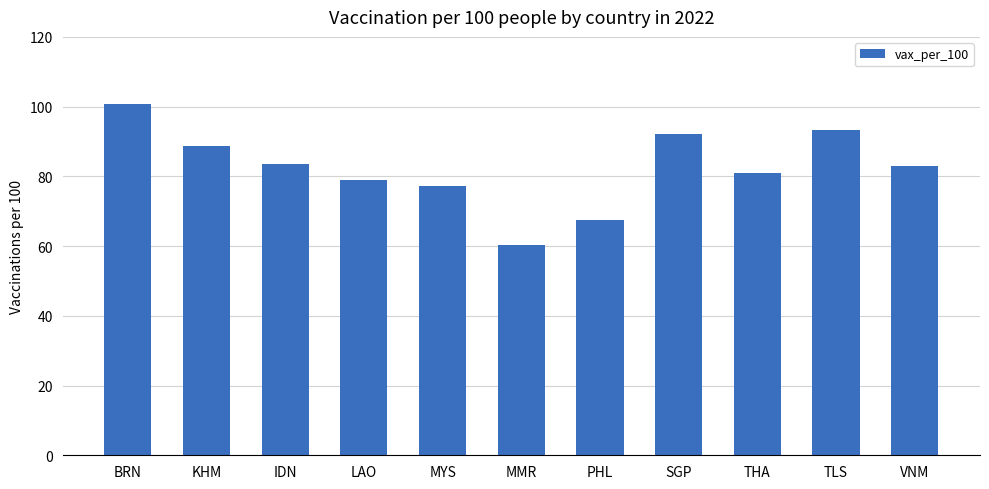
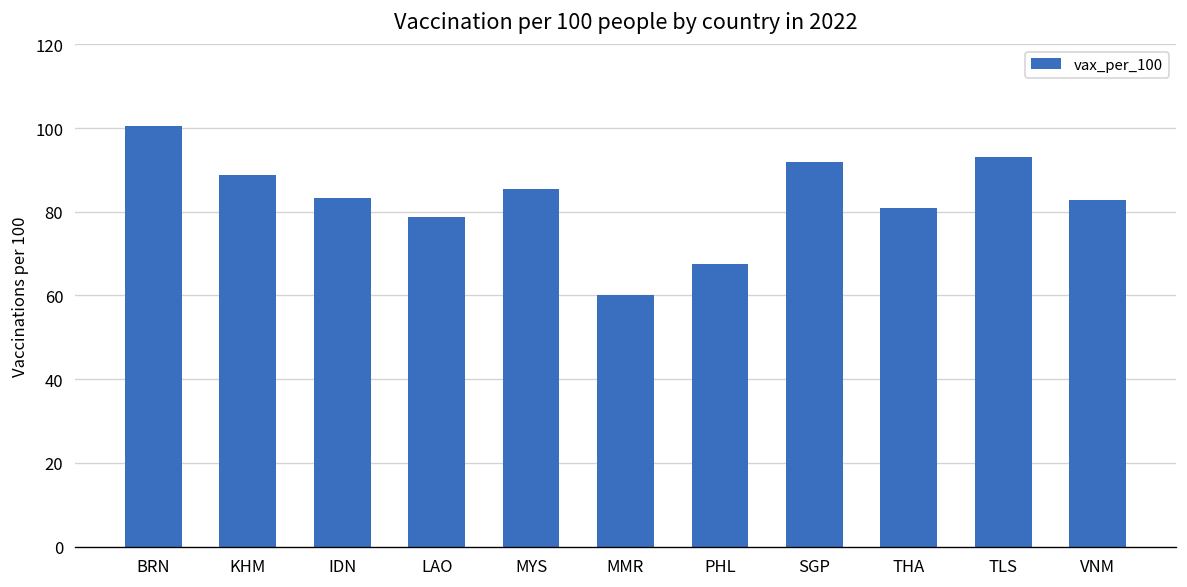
  {
    "BRN": 101,
    "KHM": 89,
    "IDN": 83,
    "LAO": 79,
-   "MYS": 77,
+   "MYS": 85,
    "MMR": 60,
    "PHL": 68,
    "SGP": 92,
    "THA": 81,
    "TLS": 93,
    "VNM": 83
  }
